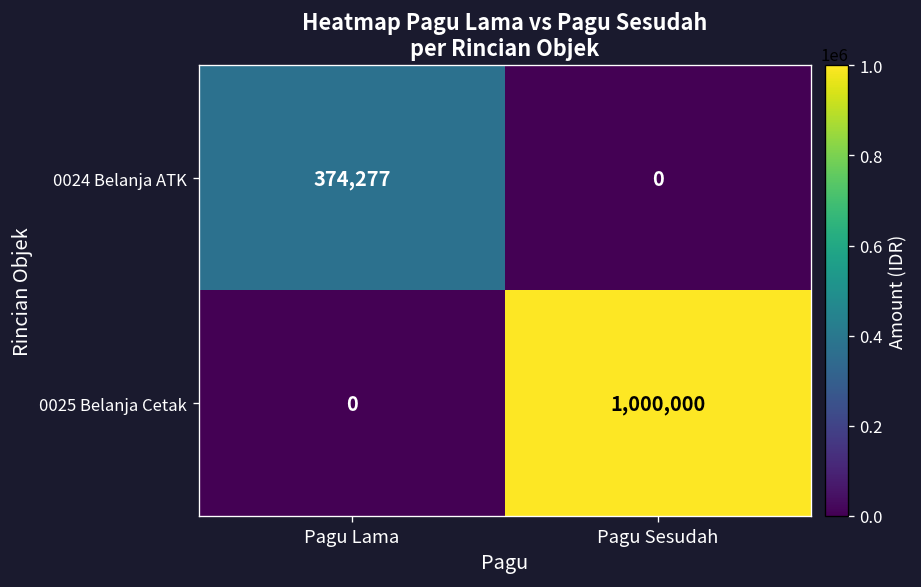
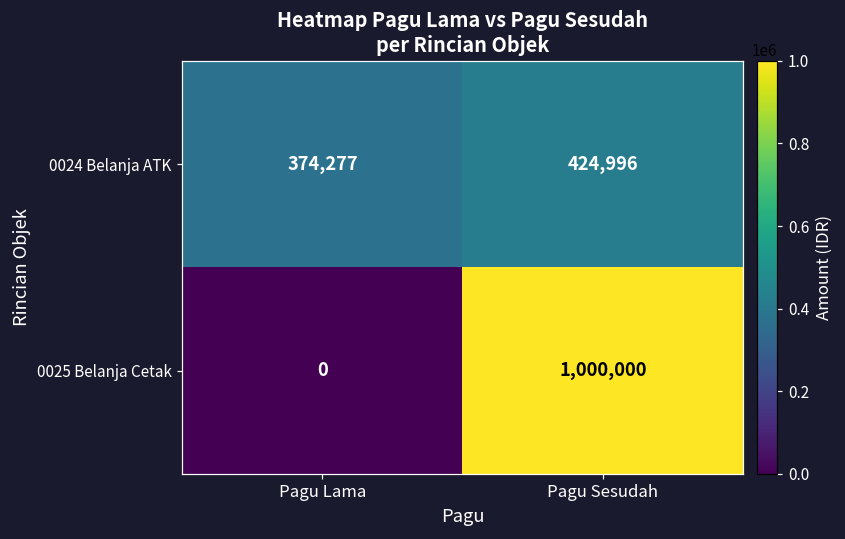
  {
    "0024 Belanja ATK": {
      "Pagu Lama": "374,277",
-     "Pagu Sesudah": "0"
+     "Pagu Sesudah": "424,996"
    },
    "0025 Belanja Cetak": {
      "Pagu Lama": "0",
      "Pagu Sesudah": "1,000,000"
    }
  }
